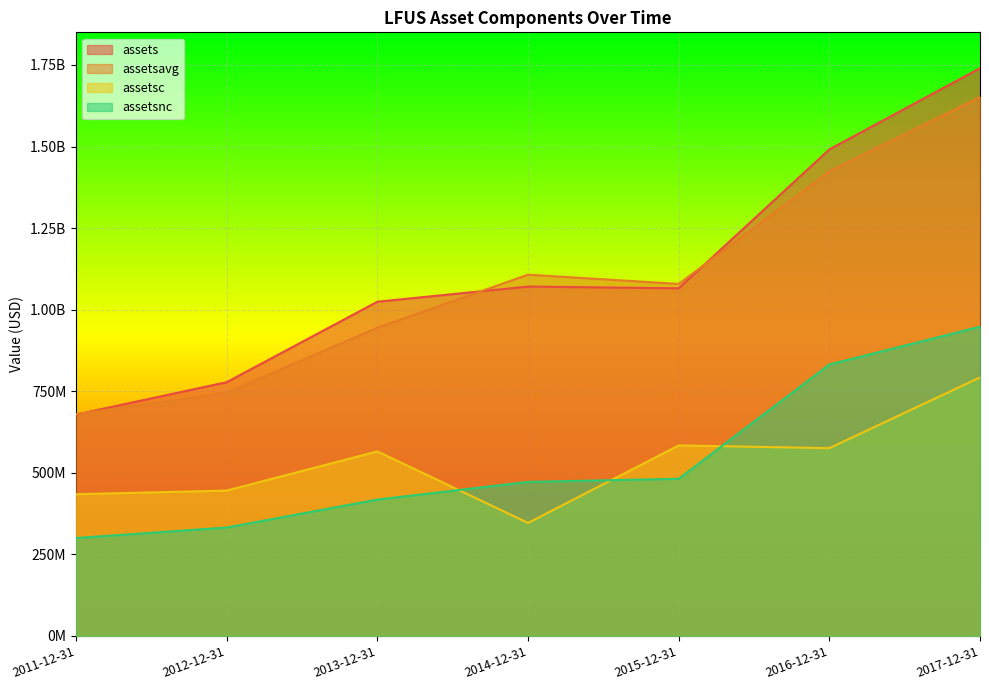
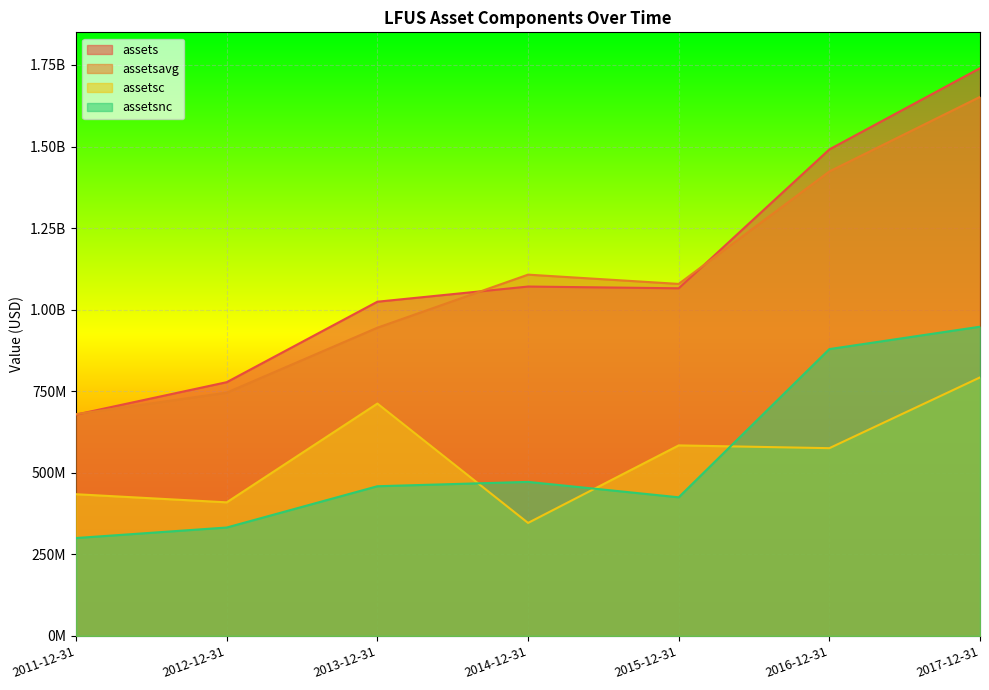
  {
    "assetsc": {
      "2011-12-31": 430000000,
-     "2012-12-31": 450000000,
-     "2013-12-31": 570000000,
+     "2012-12-31": 410000000,
+     "2013-12-31": 710000000,
      "2014-12-31": 350000000,
      "2015-12-31": 580000000,
      "2016-12-31": 580000000,
      "2017-12-31": 790000000
    },
    "assetsnc": {
      "2011-12-31": 300000000,
      "2012-12-31": 330000000,
-     "2013-12-31": 420000000,
+     "2013-12-31": 460000000,
      "2014-12-31": 470000000,
-     "2015-12-31": 480000000,
-     "2016-12-31": 830000000,
+     "2015-12-31": 420000000,
+     "2016-12-31": 880000000,
      "2017-12-31": 950000000
    }
  }
